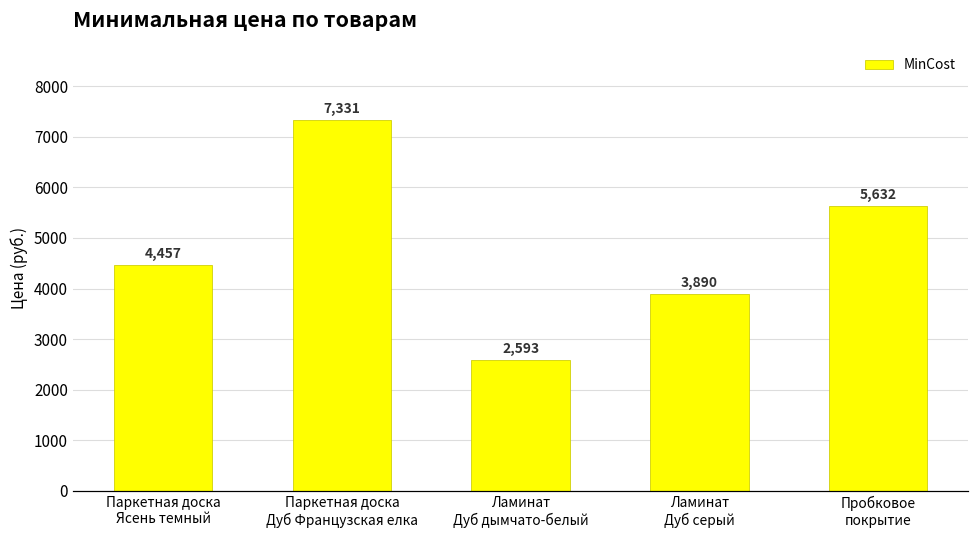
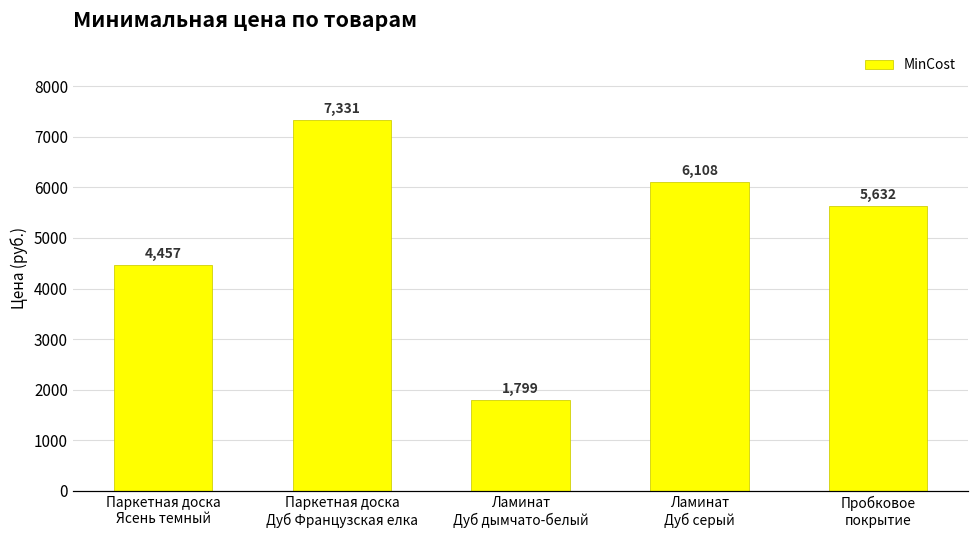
  {
    "Паркетная доска Ясень темный": "4,457",
    "Паркетная доска Дуб Французская елка": "7,331",
-   "Ламинат Дуб дымчато-белый": "2,593",
-   "Ламинат Дуб серый": "3,890",
+   "Ламинат Дуб дымчато-белый": "1,799",
+   "Ламинат Дуб серый": "6,108",
    "Пробковое покрытие": "5,632"
  }
